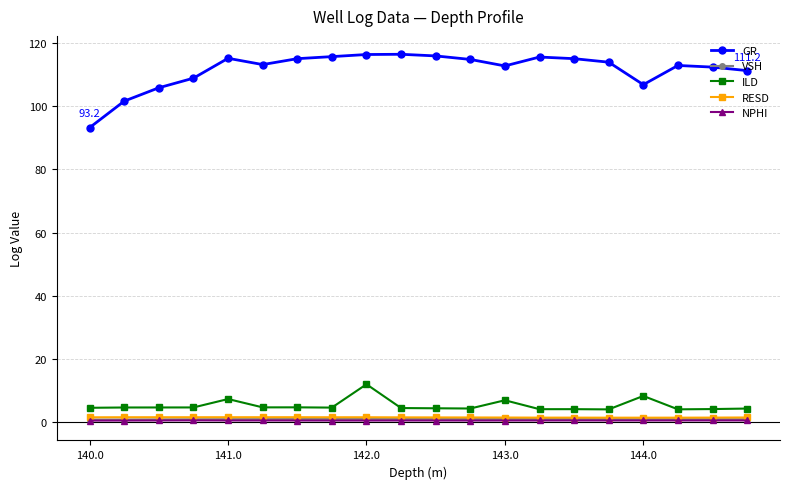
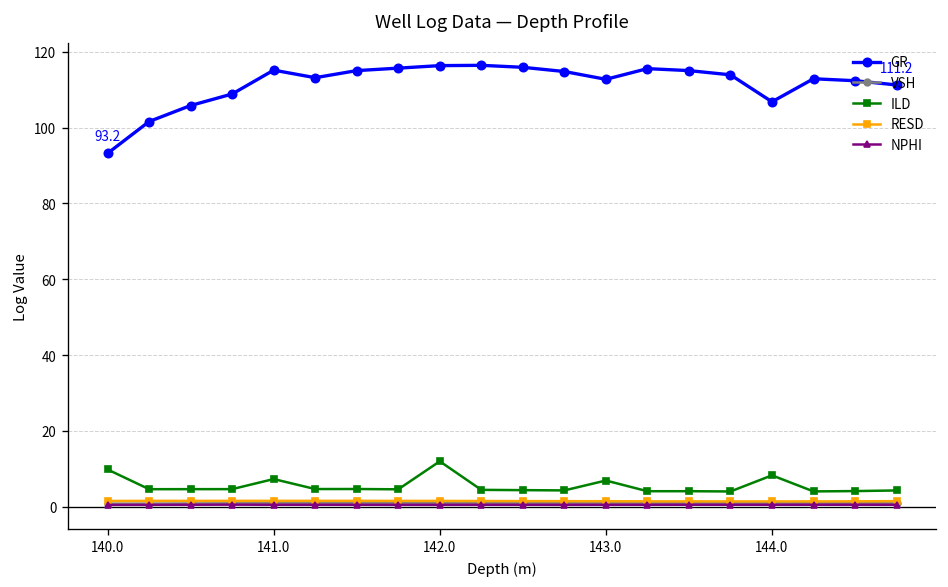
  {
    "GR": {
      "140.0": 93.2
    },
    "ILD": {
-     "140.0": 5,
+     "140.0": 10,
      "141.0": 7,
      "142.0": 12,
      "143.0": 7,
      "144.0": 8
    }
  }
